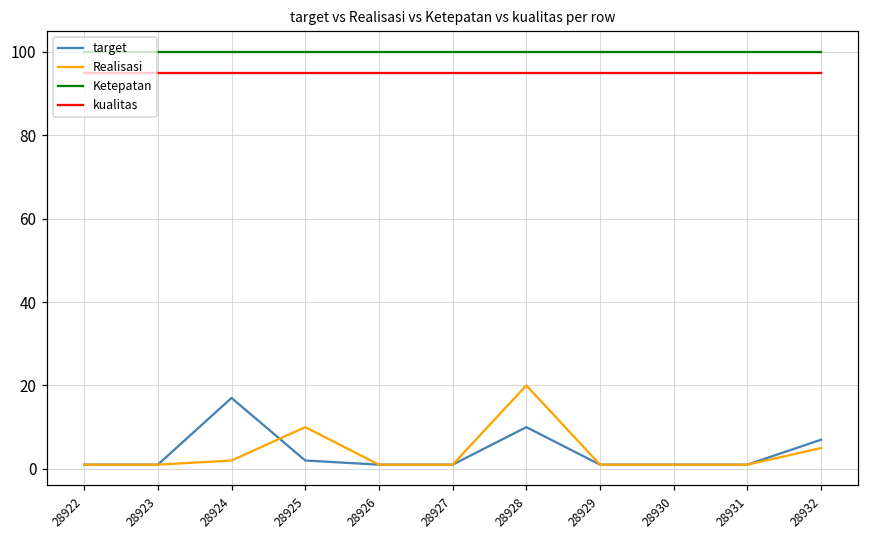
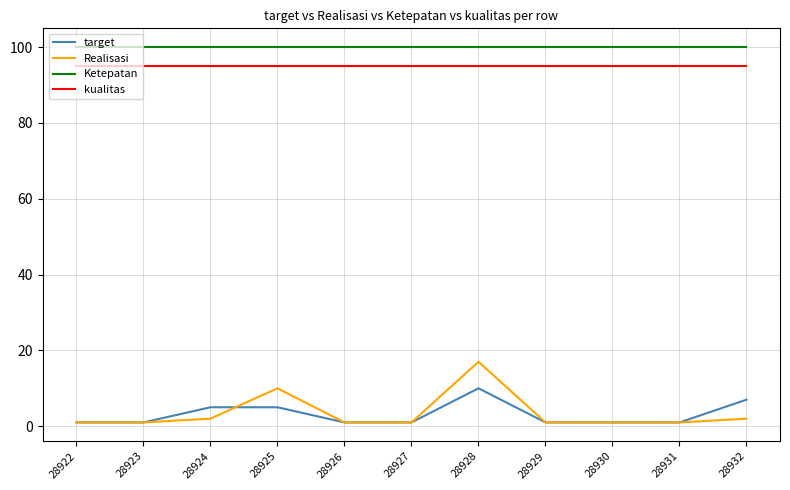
  {
    "target": {
-     "28924": 17,
-     "28925": 2,
+     "28924": 5,
+     "28925": 5,
      "28928": 10,
      "28932": 7
    },
    "Realisasi": {
      "28924": 2,
      "28925": 10,
-     "28928": 20,
-     "28932": 5
+     "28928": 17,
+     "28932": 2
    },
    "Ketepatan": {
      "28923": 100,
      "28924": 100,
      "28925": 100,
      "28926": 100,
      "28927": 100,
      "28928": 100,
      "28929": 100,
      "28930": 100,
      "28931": 100,
      "28932": 100
    },
    "kualitas": {
      "28923": 95,
      "28924": 95,
      "28925": 95,
      "28926": 95,
      "28927": 95,
      "28928": 95,
      "28929": 95,
      "28930": 95,
      "28931": 95,
      "28932": 95
    }
  }
